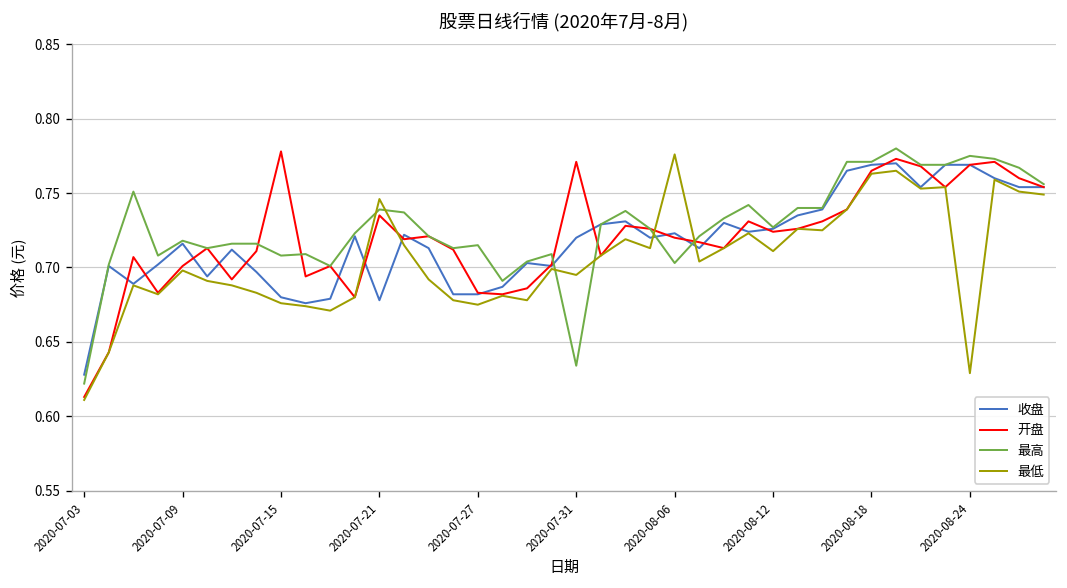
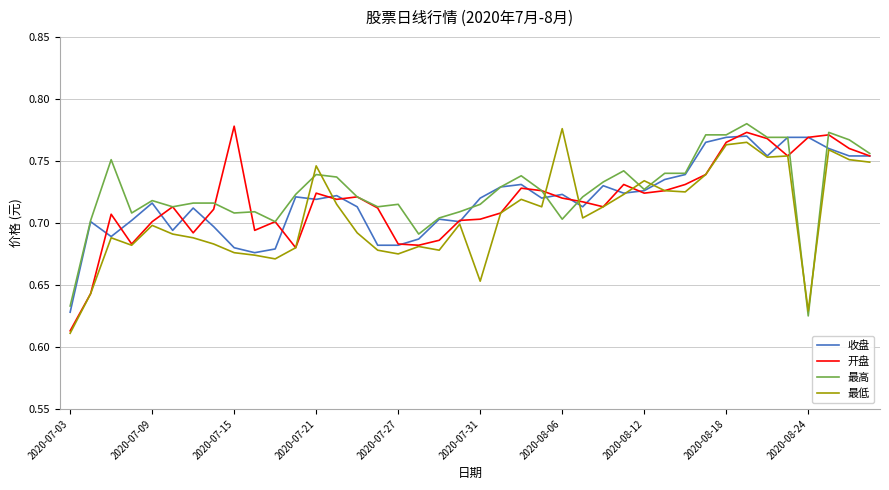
  {
    "收盘": {
      "2020-07-03": 0.628,
      "2020-07-15": 0.680,
-     "2020-07-21": 0.678,
+     "2020-07-21": 0.719,
      "2020-07-31": 0.720,
      "2020-08-06": 0.723
    },
    "开盘": {
      "2020-07-09": 0.701,
      "2020-07-15": 0.778,
-     "2020-07-21": 0.735,
-     "2020-07-31": 0.771,
+     "2020-07-21": 0.724,
+     "2020-07-31": 0.703,
      "2020-08-06": 0.720
    },
    "最高": {
-     "2020-07-03": 0.622,
+     "2020-07-03": 0.633,
      "2020-07-15": 0.708,
      "2020-07-21": 0.739,
      "2020-07-27": 0.715,
-     "2020-07-31": 0.634,
+     "2020-07-31": 0.715,
      "2020-08-06": 0.703,
-     "2020-08-24": 0.775
+     "2020-08-24": 0.625
    },
    "最低": {
      "2020-07-09": 0.698,
      "2020-07-15": 0.676,
      "2020-07-21": 0.746,
      "2020-07-27": 0.675,
-     "2020-07-31": 0.695,
+     "2020-07-31": 0.653,
      "2020-08-06": 0.776,
-     "2020-08-12": 0.711,
+     "2020-08-12": 0.734,
      "2020-08-24": 0.629
    }
  }
